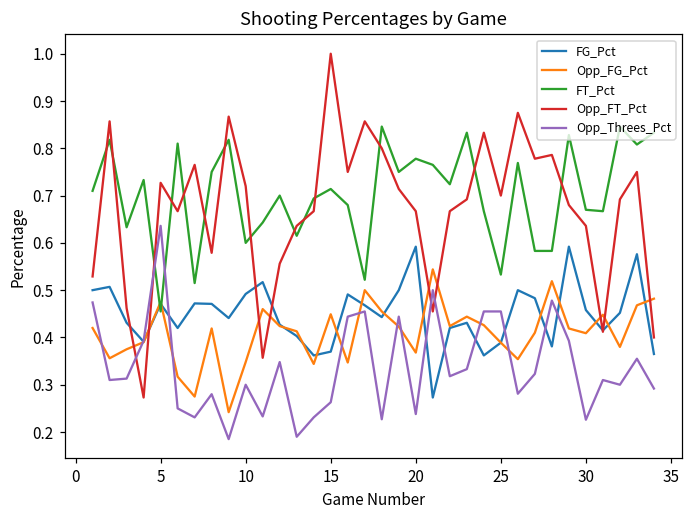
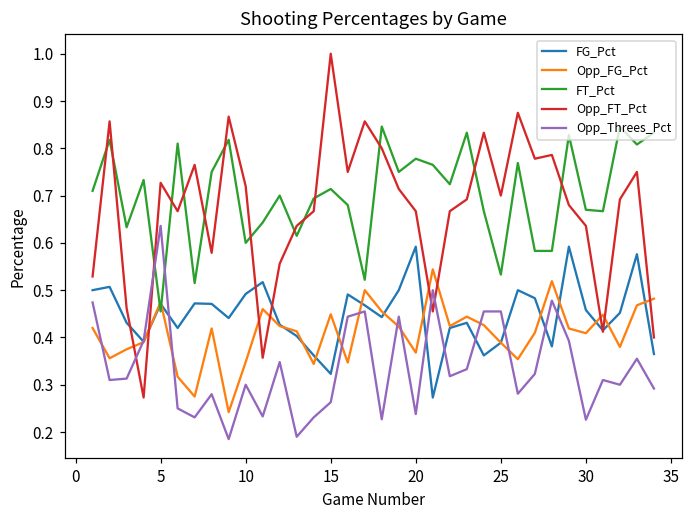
  {
    "FG_Pct": {
      "10": 0.49,
-     "15": 0.37,
+     "15": 0.32,
      "20": 0.59,
      "30": 0.46
    },
    "Opp_FG_Pct": {
      "10": 0.35,
      "15": 0.45,
      "20": 0.37,
      "30": 0.41
    },
    "FT_Pct": {
      "5": 0.46,
      "10": 0.60,
      "15": 0.71,
      "20": 0.78,
      "25": 0.53,
      "30": 0.67
    },
    "Opp_FT_Pct": {
      "5": 0.73,
      "10": 0.72,
      "15": 1.00,
      "20": 0.67,
      "25": 0.70,
      "30": 0.64
    },
    "Opp_Threes_Pct": {
      "5": 0.64,
      "10": 0.30,
      "15": 0.26,
      "20": 0.24,
      "25": 0.46,
      "30": 0.23
    }
  }
